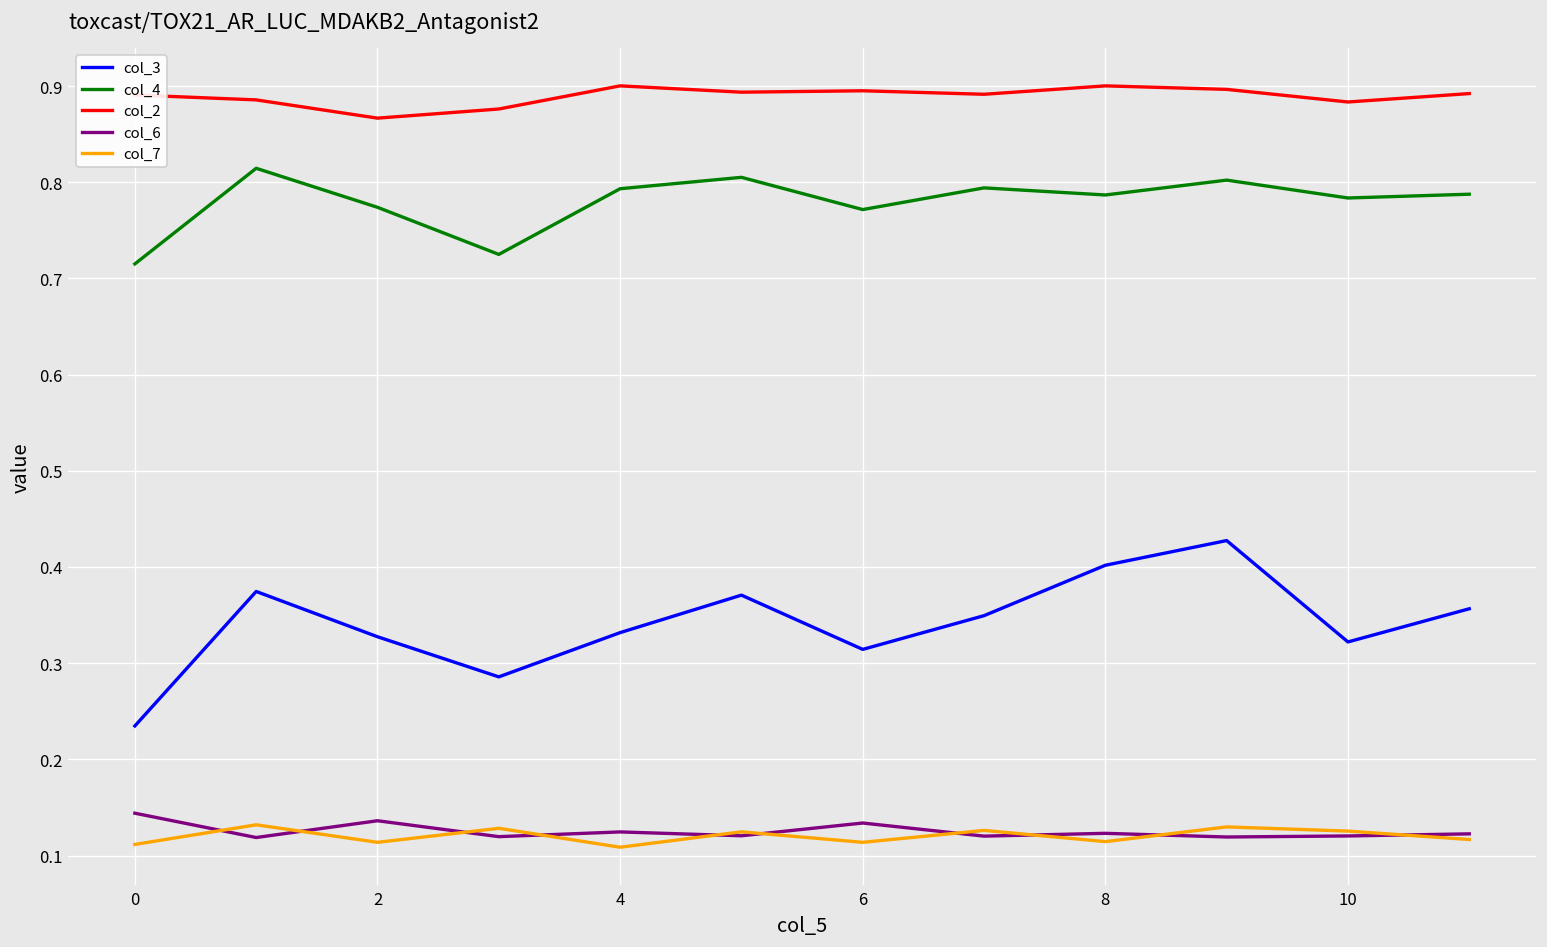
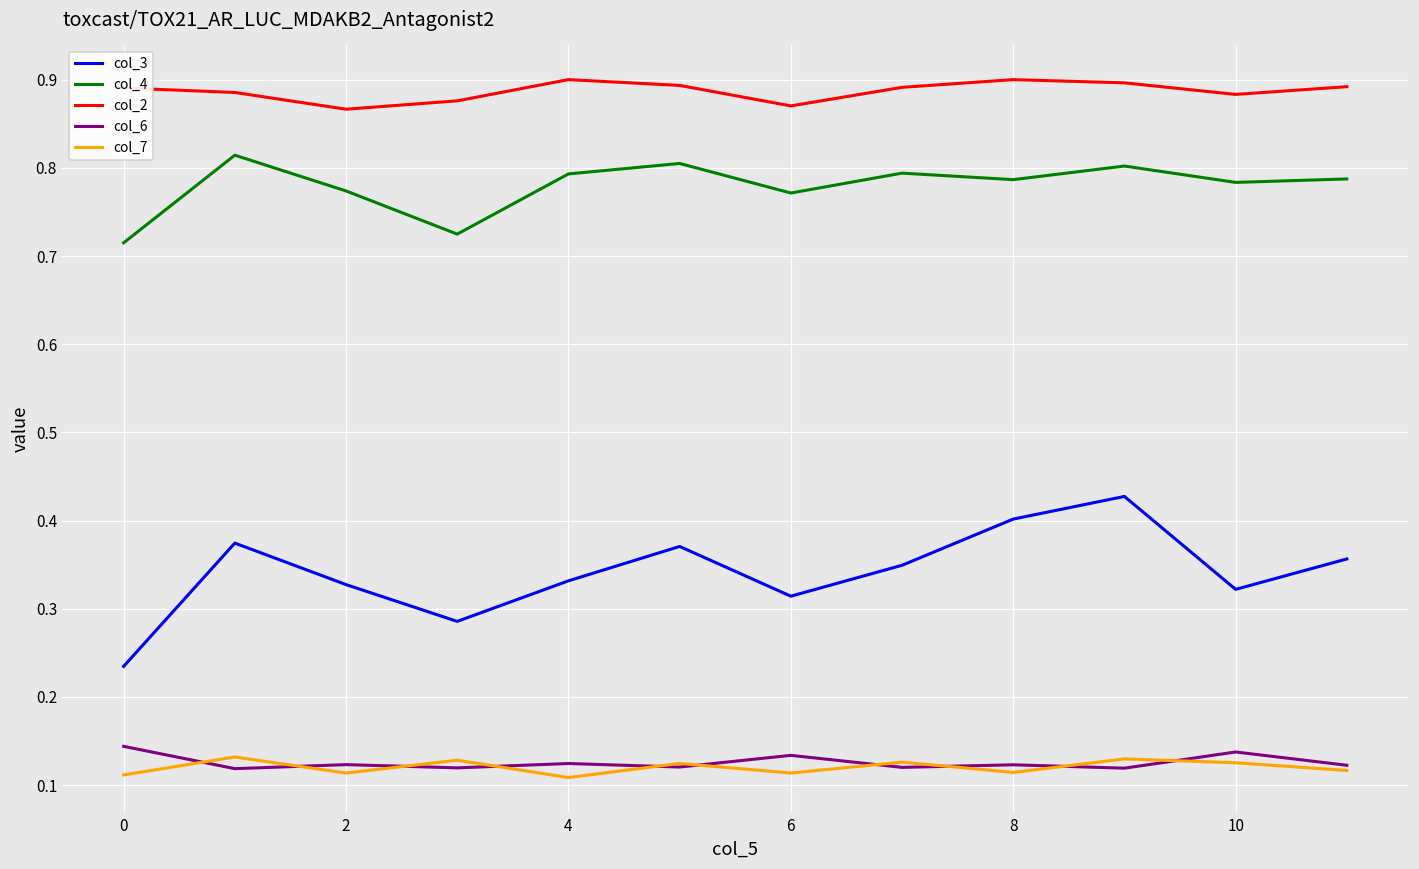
  {
    "col_3": {
      "0": 0.23,
      "2": 0.33,
      "4": 0.33,
      "6": 0.31,
      "8": 0.40,
      "10": 0.32
    },
    "col_4": {
      "0": 0.72,
      "2": 0.77,
      "4": 0.79,
      "6": 0.77,
      "8": 0.79,
      "10": 0.78
    },
    "col_2": {
      "2": 0.87,
      "4": 0.90,
-     "6": 0.90,
+     "6": 0.87,
      "8": 0.90,
      "10": 0.88
    },
    "col_6": {
      "0": 0.14,
-     "2": 0.14,
+     "2": 0.12,
      "4": 0.12,
      "6": 0.13,
      "8": 0.12,
-     "10": 0.12
+     "10": 0.14
    },
    "col_7": {
      "0": 0.11,
      "2": 0.11,
      "4": 0.11,
      "6": 0.11,
      "8": 0.11,
      "10": 0.13
    }
  }
